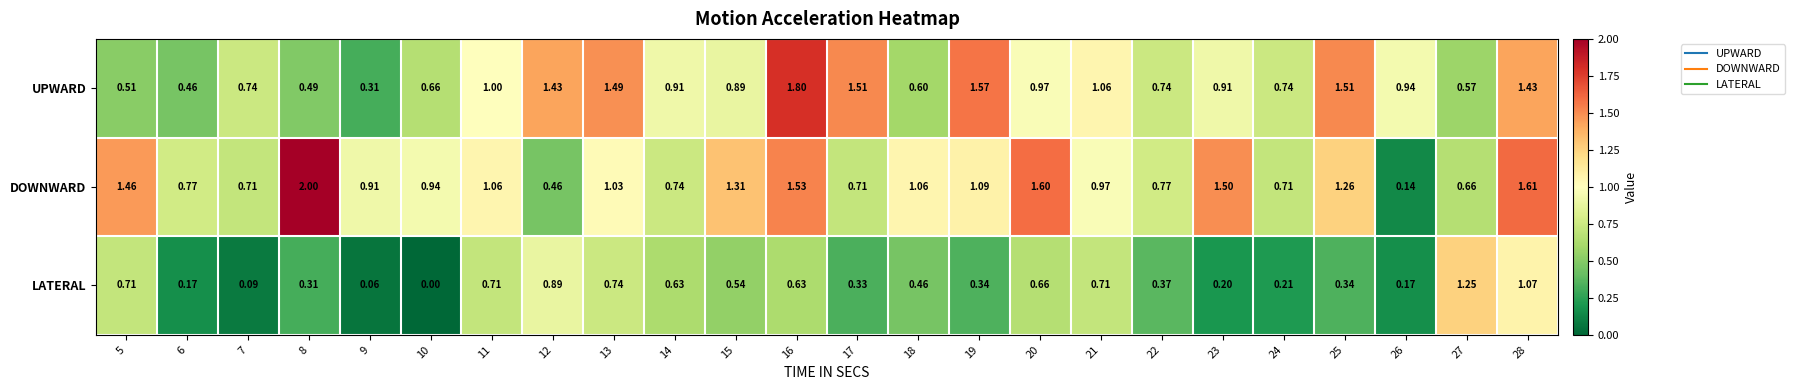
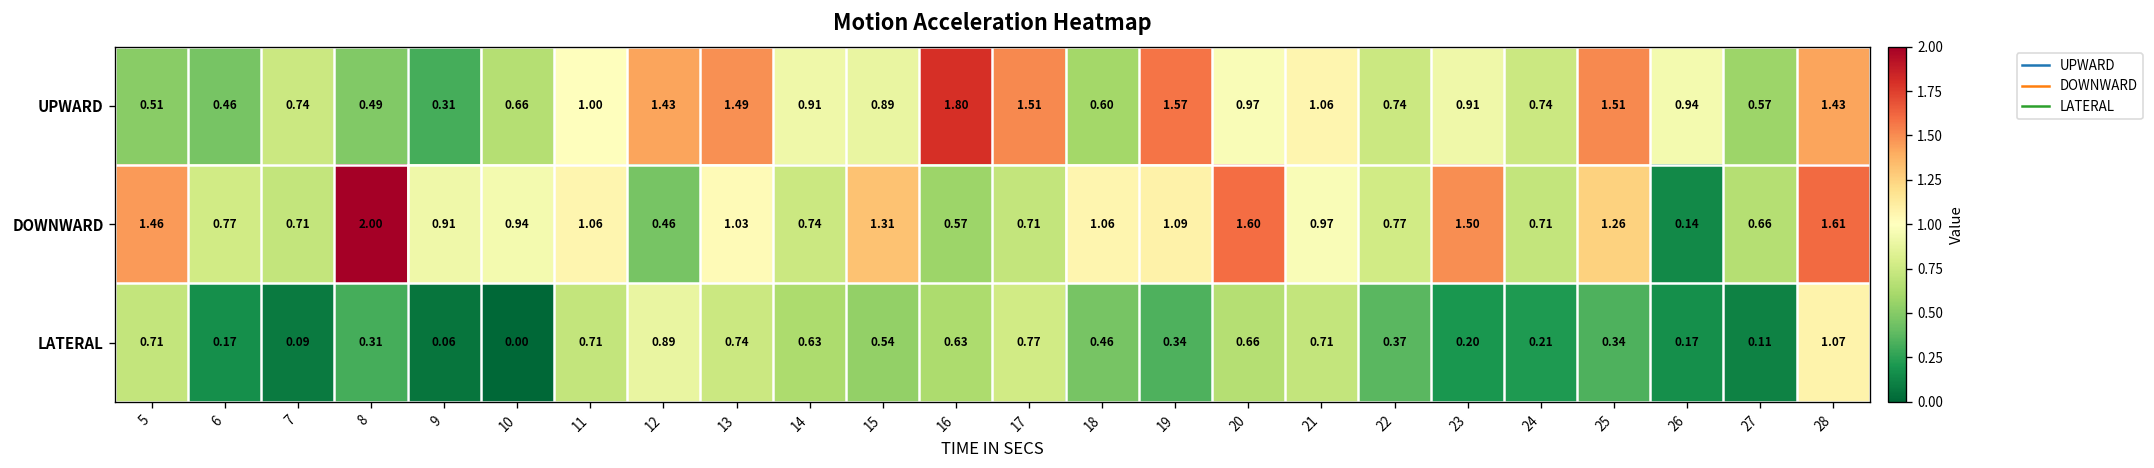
  {
    "UPWARD": {
      "5": 0.51,
      "6": 0.46,
      "7": 0.74,
      "8": 0.49,
      "9": 0.31,
      "10": 0.66,
      "11": 1.00,
      "12": 1.43,
      "13": 1.49,
      "14": 0.91,
      "15": 0.89,
      "16": 1.80,
      "17": 1.51,
      "18": 0.60,
      "19": 1.57,
      "20": 0.97,
      "21": 1.06,
      "22": 0.74,
      "23": 0.91,
      "24": 0.74,
      "25": 1.51,
      "26": 0.94,
      "27": 0.57,
      "28": 1.43
    },
    "DOWNWARD": {
      "5": 1.46,
      "6": 0.77,
      "7": 0.71,
      "8": 2.00,
      "9": 0.91,
      "10": 0.94,
      "11": 1.06,
      "12": 0.46,
      "13": 1.03,
      "14": 0.74,
      "15": 1.31,
-     "16": 1.53,
+     "16": 0.57,
      "17": 0.71,
      "18": 1.06,
      "19": 1.09,
      "20": 1.60,
      "21": 0.97,
      "22": 0.77,
      "23": 1.50,
      "24": 0.71,
      "25": 1.26,
      "26": 0.14,
      "27": 0.66,
      "28": 1.61
    },
    "LATERAL": {
      "5": 0.71,
      "6": 0.17,
      "7": 0.09,
      "8": 0.31,
      "9": 0.06,
      "10": 0.00,
      "11": 0.71,
      "12": 0.89,
      "13": 0.74,
      "14": 0.63,
      "15": 0.54,
      "16": 0.63,
-     "17": 0.33,
+     "17": 0.77,
      "18": 0.46,
      "19": 0.34,
      "20": 0.66,
      "21": 0.71,
      "22": 0.37,
      "23": 0.20,
      "24": 0.21,
      "25": 0.34,
      "26": 0.17,
-     "27": 1.25,
+     "27": 0.11,
      "28": 1.07
    }
  }
